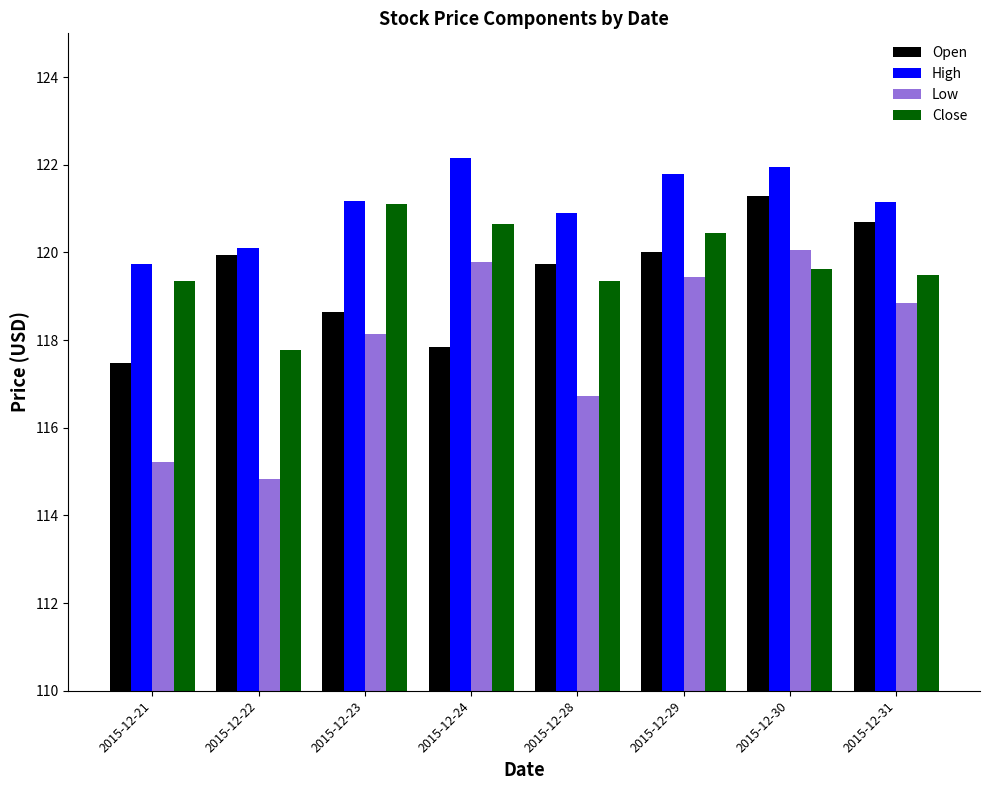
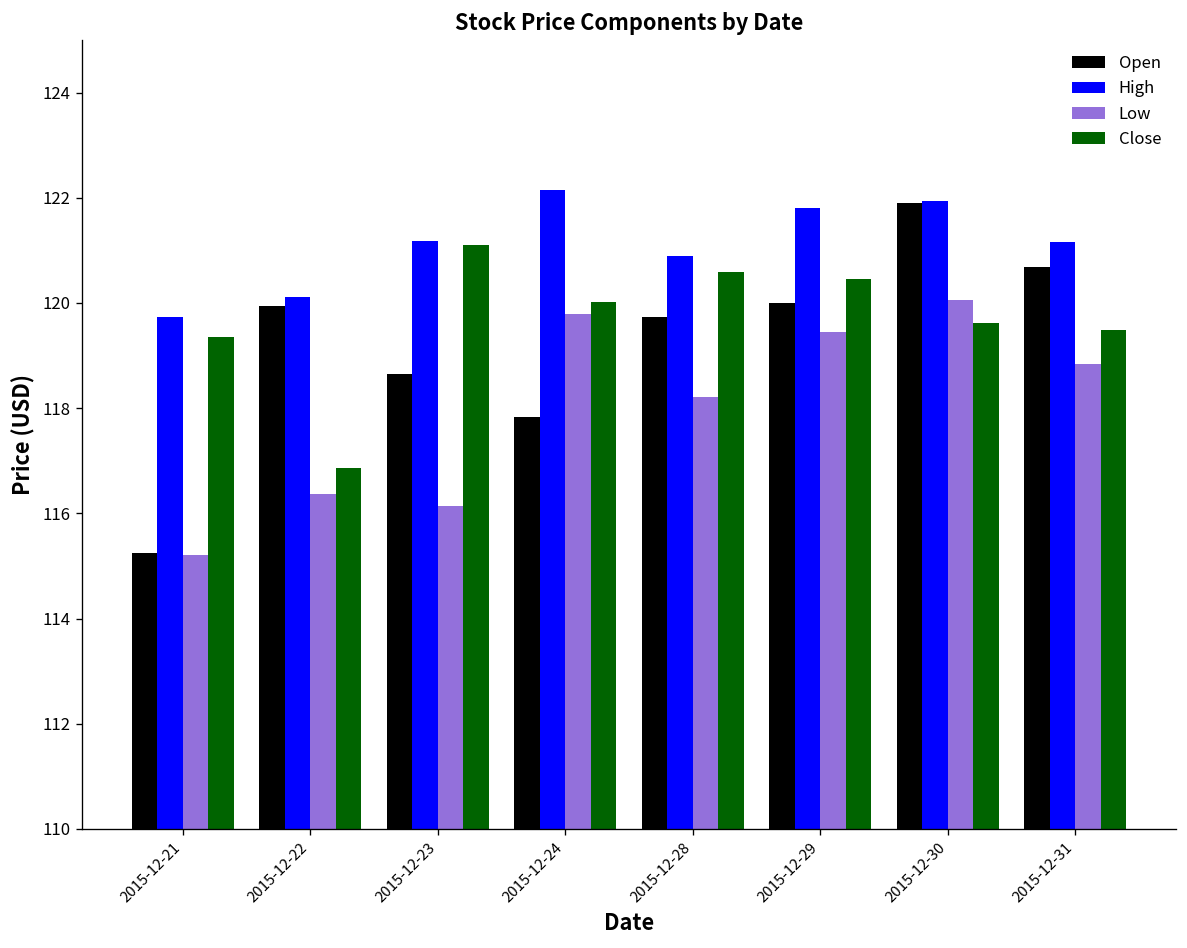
  {
    "Open": {
-     "2015-12-21": 117.5,
+     "2015-12-21": 115.2,
      "2015-12-22": 119.9,
      "2015-12-23": 118.7,
      "2015-12-24": 117.8,
      "2015-12-28": 119.7,
      "2015-12-29": 120.0,
-     "2015-12-30": 121.3,
+     "2015-12-30": 121.9,
      "2015-12-31": 120.7
    },
    "High": {
      "2015-12-21": 119.7,
      "2015-12-22": 120.1,
      "2015-12-23": 121.2,
      "2015-12-24": 122.2,
      "2015-12-28": 120.9,
      "2015-12-29": 121.8,
      "2015-12-30": 121.9,
      "2015-12-31": 121.2
    },
    "Low": {
      "2015-12-21": 115.2,
-     "2015-12-22": 114.8,
-     "2015-12-23": 118.2,
+     "2015-12-22": 116.4,
+     "2015-12-23": 116.1,
      "2015-12-24": 119.8,
-     "2015-12-28": 116.7,
+     "2015-12-28": 118.2,
      "2015-12-29": 119.4,
      "2015-12-30": 120.1,
      "2015-12-31": 118.8
    },
    "Close": {
      "2015-12-21": 119.3,
-     "2015-12-22": 117.8,
+     "2015-12-22": 116.9,
      "2015-12-23": 121.1,
-     "2015-12-24": 120.6,
-     "2015-12-28": 119.3,
+     "2015-12-24": 120.0,
+     "2015-12-28": 120.6,
      "2015-12-29": 120.4,
      "2015-12-30": 119.6,
      "2015-12-31": 119.5
    }
  }
